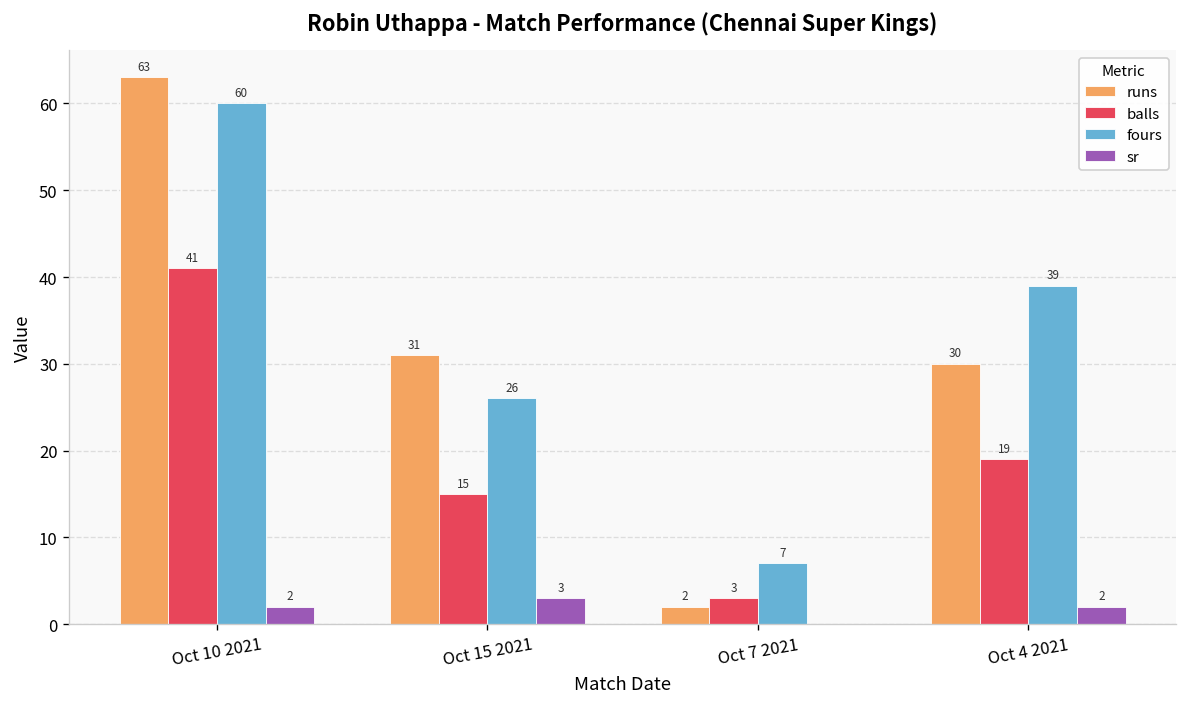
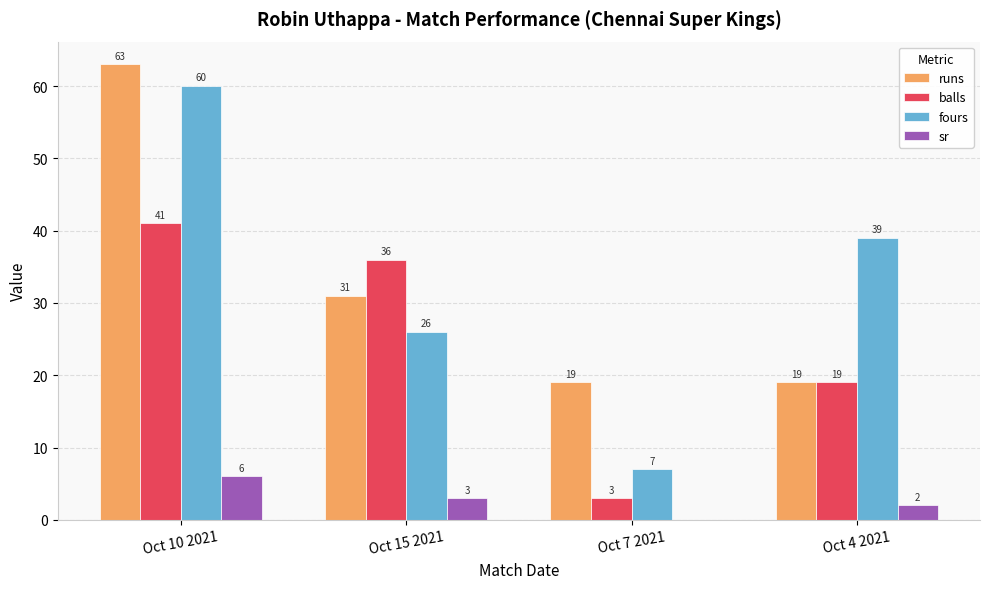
  {
    "runs": {
      "Oct 10 2021": 63,
      "Oct 15 2021": 31,
-     "Oct 7 2021": 2,
-     "Oct 4 2021": 30
+     "Oct 7 2021": 19,
+     "Oct 4 2021": 19
    },
    "balls": {
      "Oct 10 2021": 41,
-     "Oct 15 2021": 15,
+     "Oct 15 2021": 36,
      "Oct 7 2021": 3,
      "Oct 4 2021": 19
    },
    "fours": {
      "Oct 10 2021": 60,
      "Oct 15 2021": 26,
      "Oct 7 2021": 7,
      "Oct 4 2021": 39
    },
    "sr": {
-     "Oct 10 2021": 2,
+     "Oct 10 2021": 6,
      "Oct 15 2021": 3,
      "Oct 4 2021": 2
    }
  }
